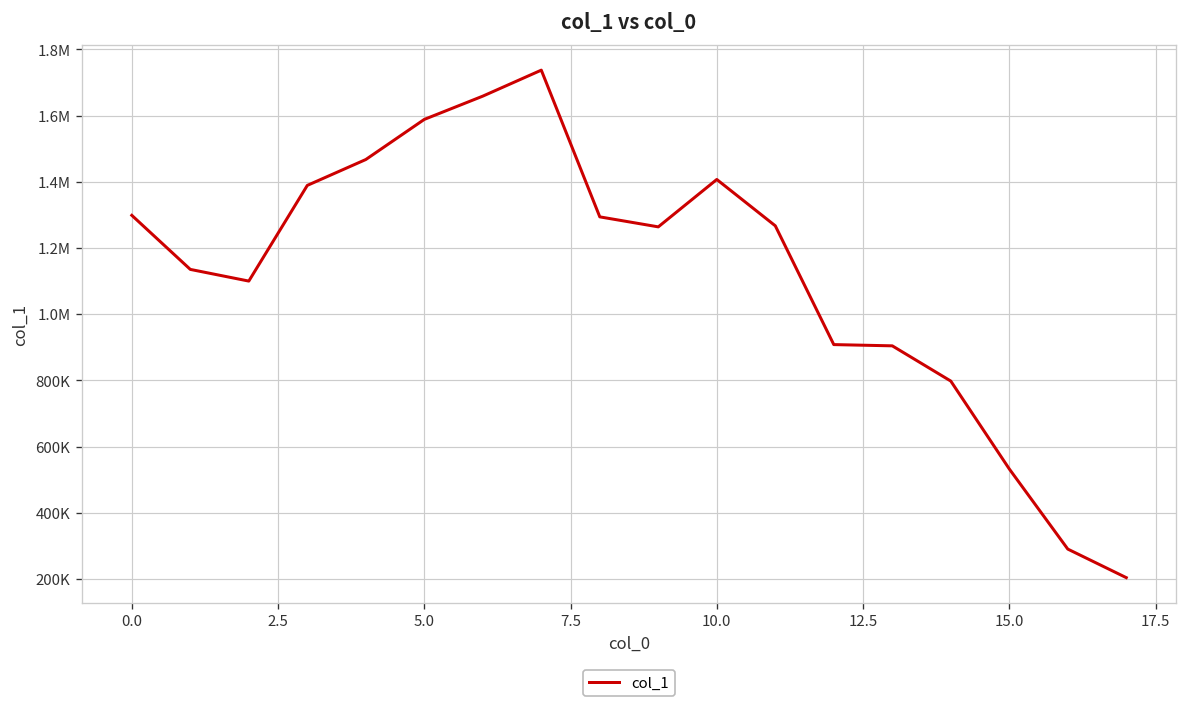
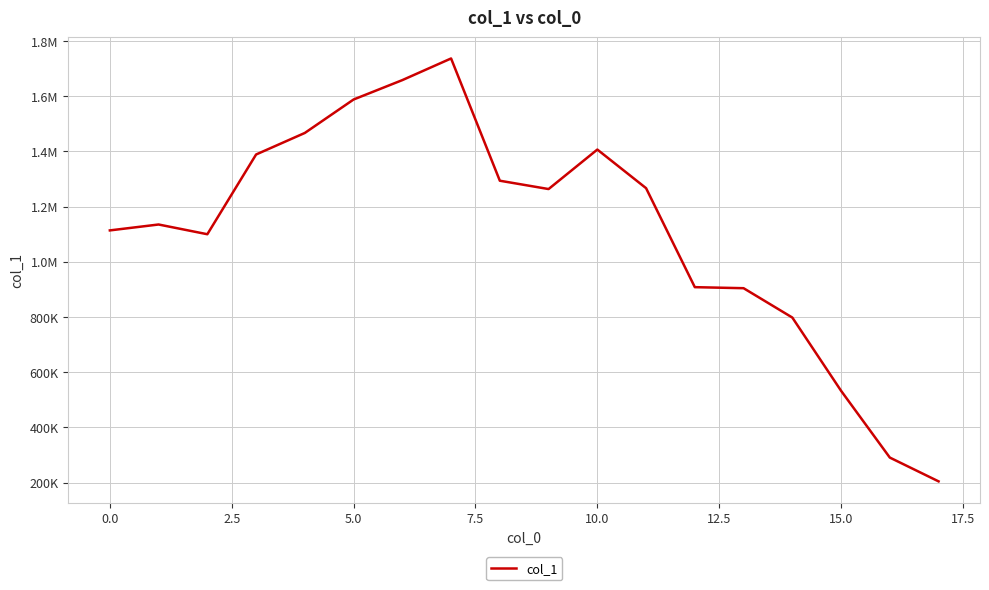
  {
-   "0.0": 1300000,
+   "0.0": 1110000,
    "5.0": 1590000,
    "10.0": 1410000,
    "15.0": 530000
  }
